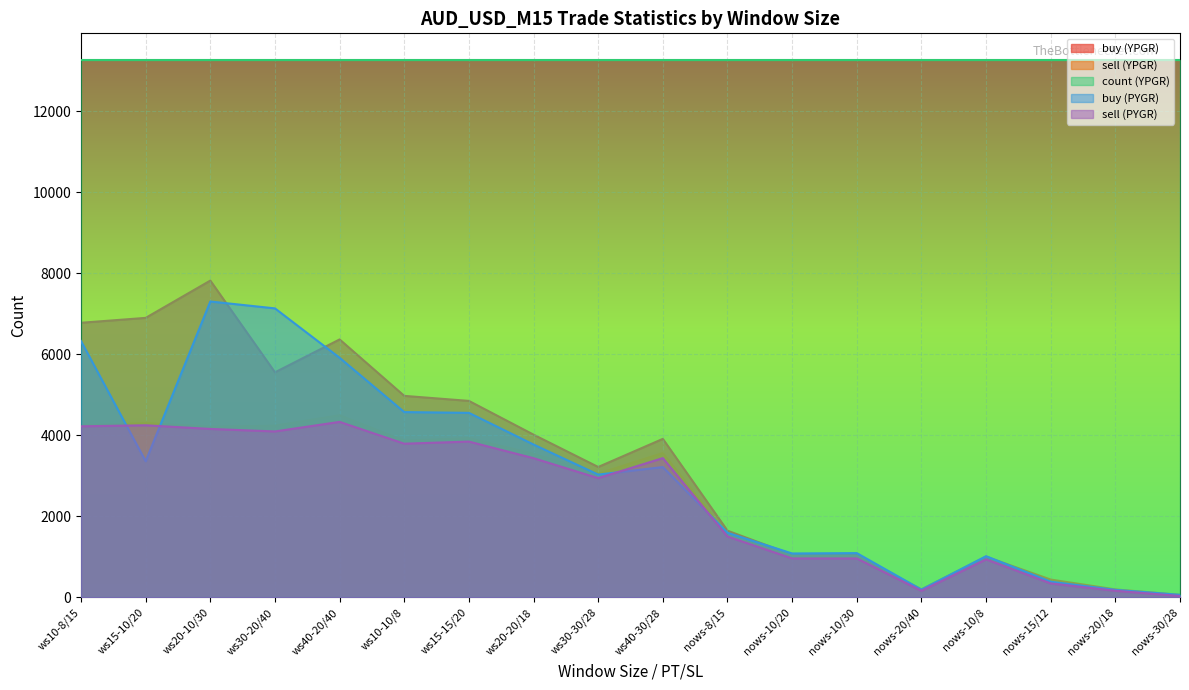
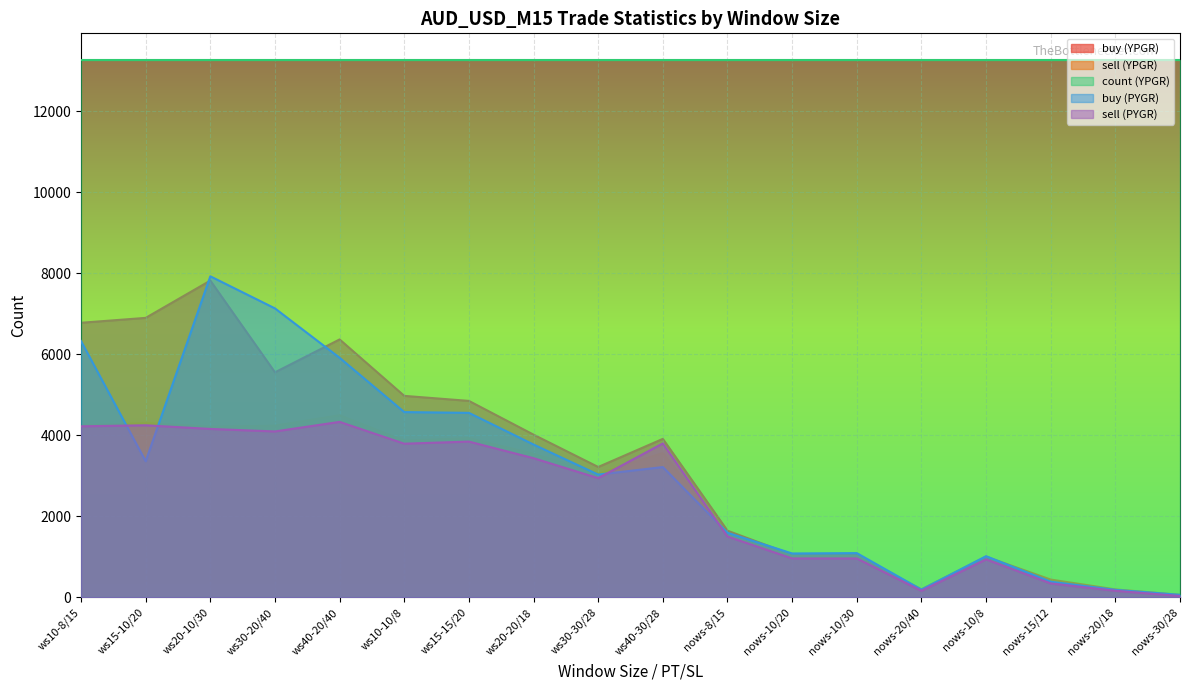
  {
    "count (YPGR)": {
      "ws10-8/15": 13300,
      "ws15-10/20": 13300,
      "ws20-10/30": 13300,
      "ws30-20/40": 13300,
      "ws40-20/40": 13300,
      "ws10-10/8": 13300,
      "ws15-15/20": 13300,
      "ws20-20/18": 13300,
      "ws30-30/28": 13300,
      "ws40-30/28": 13300,
      "nows-8/15": 13300,
      "nows-10/20": 13300,
      "nows-10/30": 13300,
      "nows-20/40": 13300,
      "nows-10/8": 13300,
      "nows-15/12": 13300,
      "nows-30/28": 13300
    },
    "buy (PYGR)": {
      "ws10-8/15": 6300,
      "ws15-10/20": 3400,
-     "ws20-10/30": 7300,
+     "ws20-10/30": 7900,
      "ws30-20/40": 7100,
      "ws40-20/40": 5900,
      "ws10-10/8": 4600,
      "ws15-15/20": 4600,
      "ws20-20/18": 3800,
      "ws40-30/28": 3200
    },
    "sell (PYGR)": {
      "ws30-20/40": 4100,
      "ws40-20/40": 4300,
      "ws10-10/8": 3800,
      "ws15-15/20": 3800,
      "ws20-20/18": 3400,
      "ws30-30/28": 2900,
-     "ws40-30/28": 3400,
+     "ws40-30/28": 3800,
      "nows-10/20": 1000,
      "nows-10/30": 1000
    }
  }
